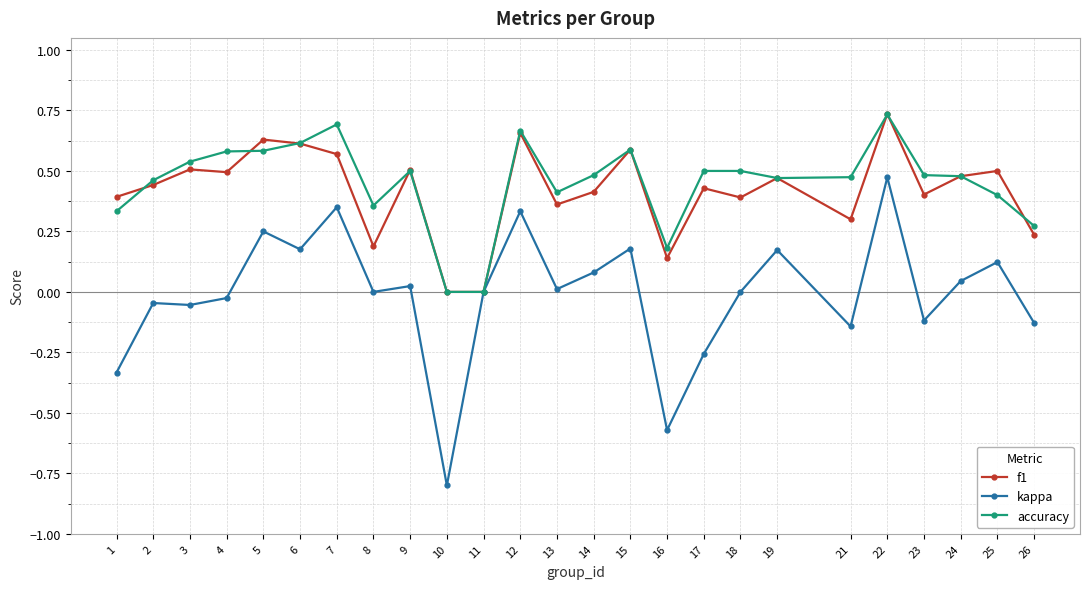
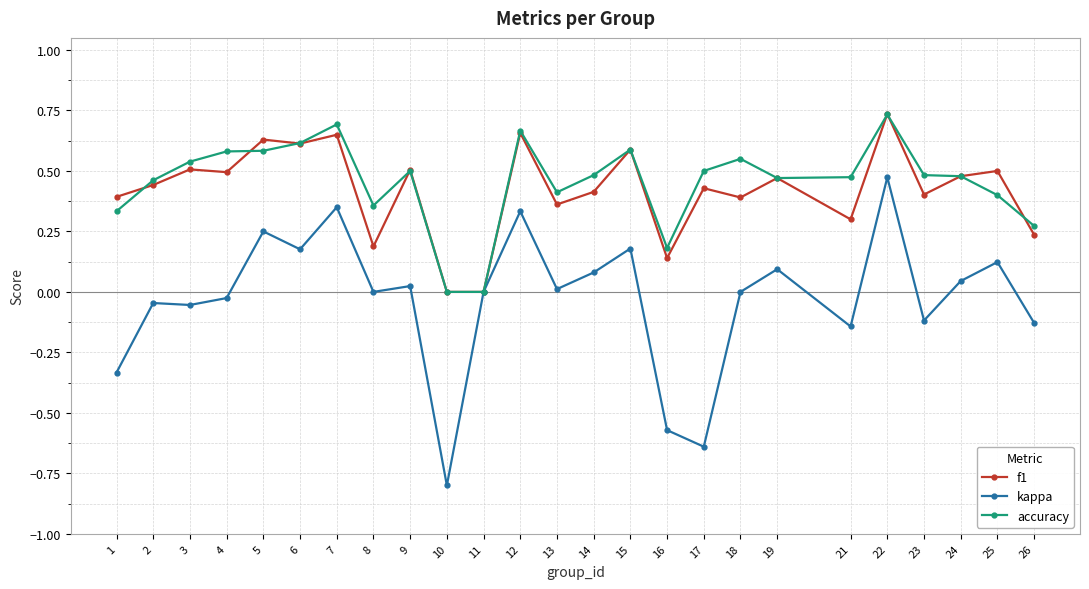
  {
    "f1": {
      "1": 0.39,
      "2": 0.44,
      "3": 0.51,
      "4": 0.49,
      "5": 0.63,
-     "7": 0.57,
+     "7": 0.65,
      "8": 0.19,
      "13": 0.36,
      "14": 0.41,
      "16": 0.14,
      "17": 0.43,
      "18": 0.39,
      "21": 0.30,
      "23": 0.40,
      "25": 0.50,
      "26": 0.24
    },
    "kappa": {
      "1": -0.33,
      "2": -0.05,
      "3": -0.05,
      "4": -0.03,
      "5": 0.25,
      "6": 0.18,
      "7": 0.35,
      "8": 0.00,
      "9": 0.02,
      "10": -0.80,
      "12": 0.33,
      "13": 0.01,
      "14": 0.08,
      "15": 0.18,
      "16": -0.57,
-     "17": -0.26,
+     "17": -0.64,
      "18": 0.00,
-     "19": 0.17,
+     "19": 0.09,
      "21": -0.14,
      "22": 0.47,
      "23": -0.12,
      "24": 0.04,
      "25": 0.12,
      "26": -0.13
    },
    "accuracy": {
      "1": 0.33,
      "2": 0.46,
      "3": 0.54,
      "4": 0.58,
      "5": 0.58,
      "7": 0.69,
      "8": 0.36,
      "13": 0.41,
      "14": 0.48,
      "16": 0.18,
      "17": 0.50,
-     "18": 0.50,
+     "18": 0.55,
      "21": 0.47,
      "23": 0.48,
      "25": 0.40,
      "26": 0.27
    }
  }
